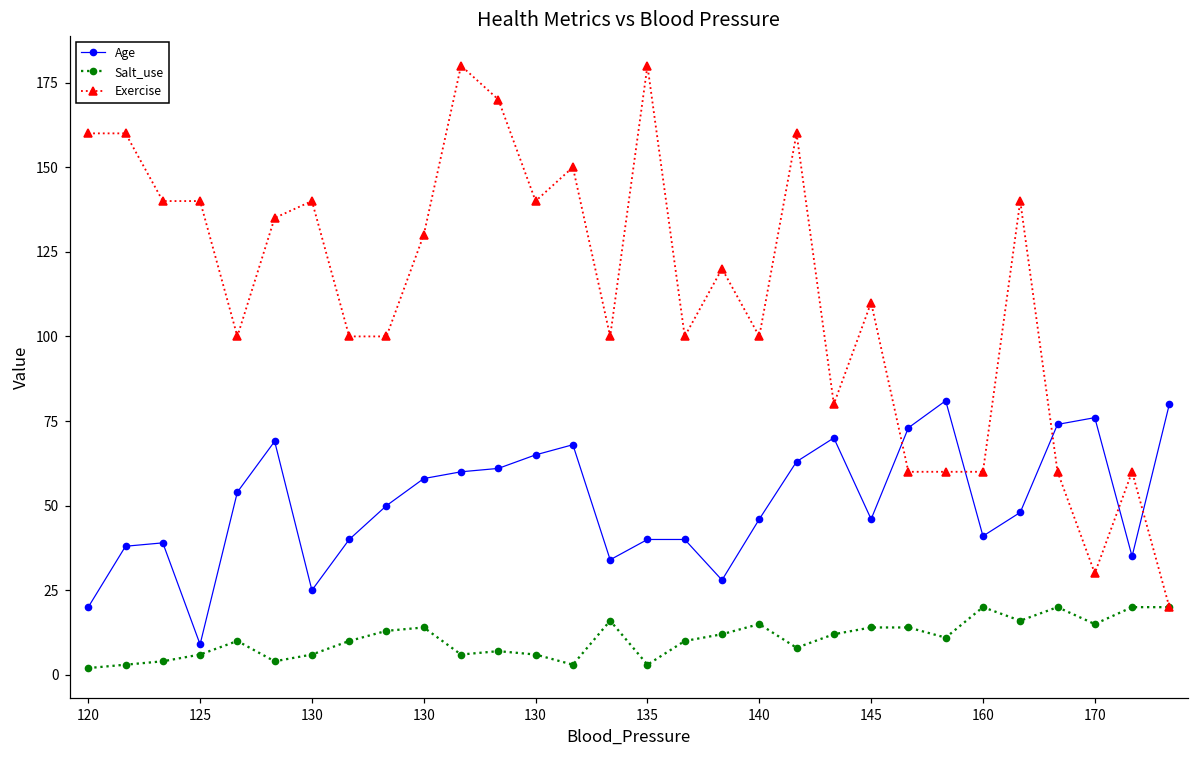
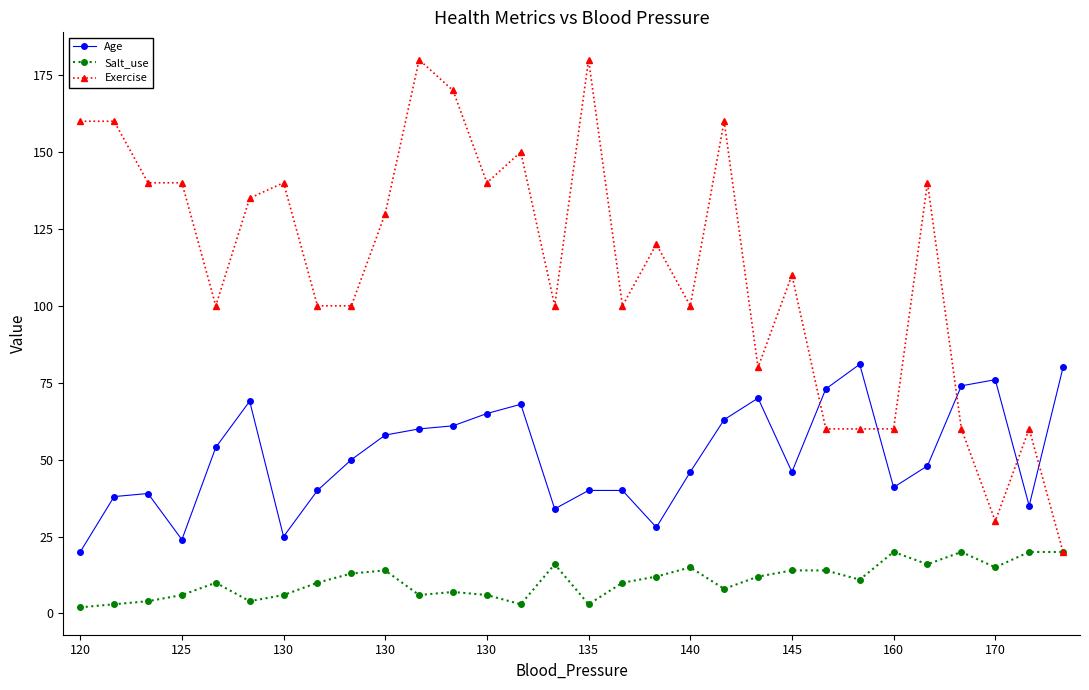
  {
    "Age": {
      "120": 20,
-     "125": 9,
+     "125": 24,
      "135": 40,
      "140": 46,
      "145": 46,
      "160": 41,
      "170": 76
    },
    "Salt_use": {
      "120": 2,
      "125": 6,
      "135": 3,
      "140": 15,
      "145": 14,
      "160": 20,
      "170": 15
    },
    "Exercise": {
      "120": 160,
      "125": 140,
      "135": 180,
      "140": 100,
      "145": 110,
      "160": 60,
      "170": 30
    }
  }
